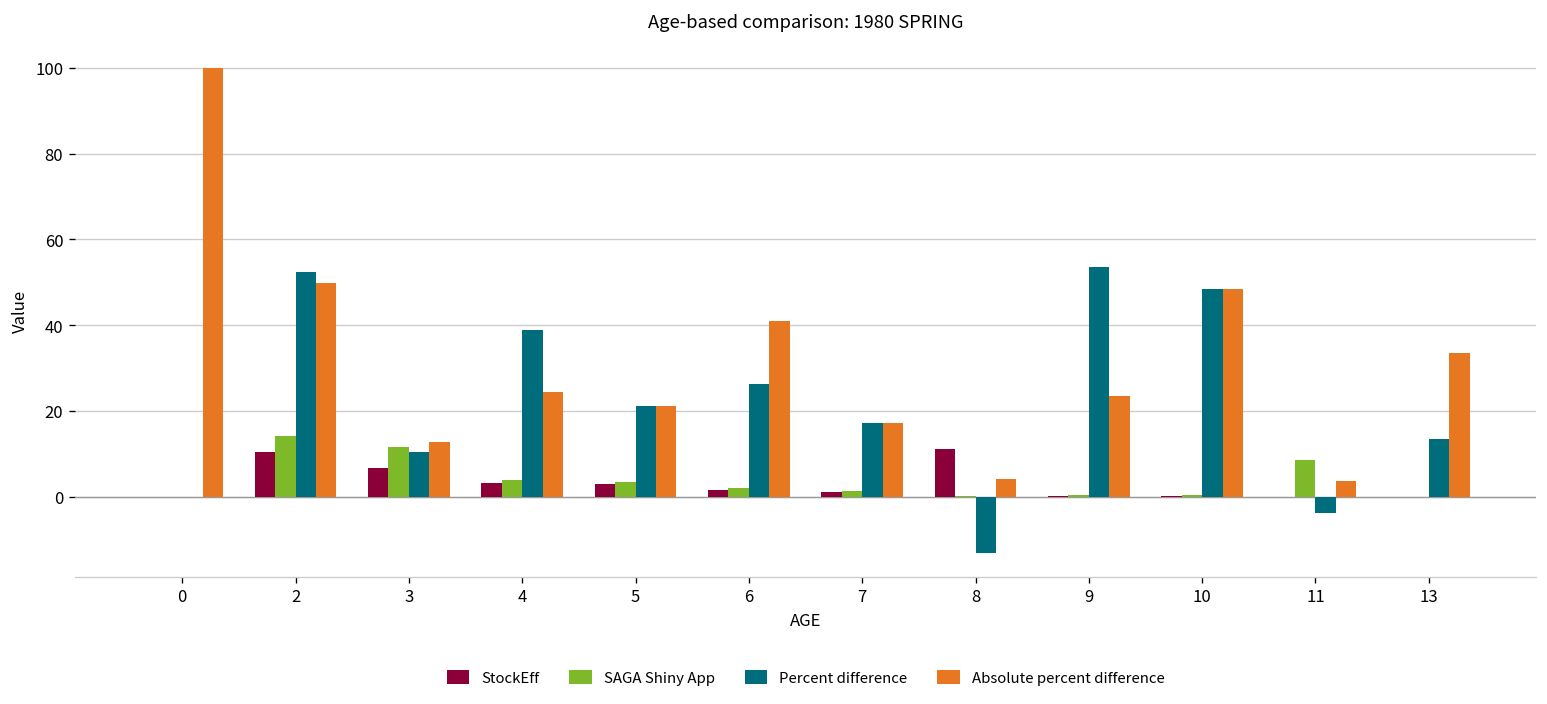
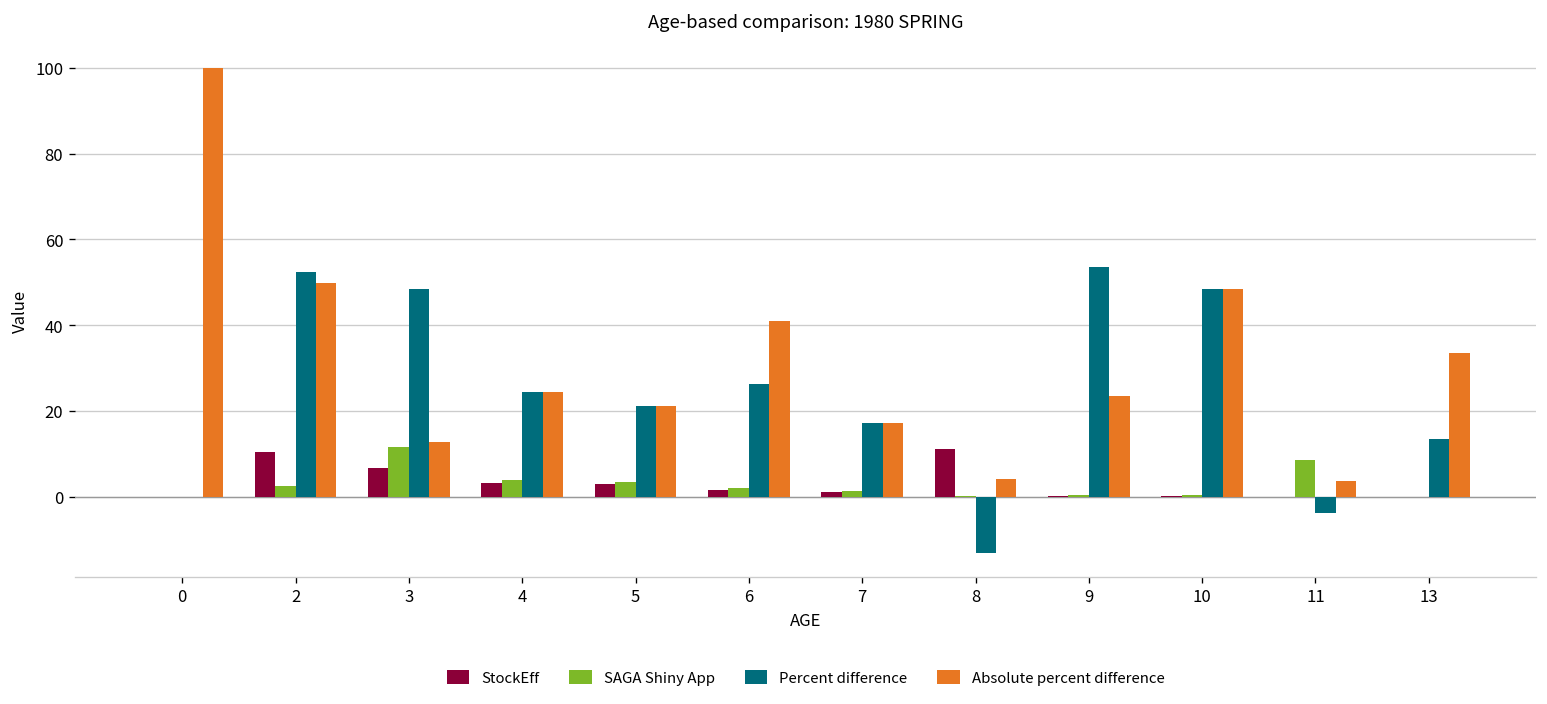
  {
    "StockEff": {
      "2": 10,
      "3": 7,
      "4": 3,
      "5": 3,
      "6": 2,
      "7": 1,
      "8": 11
    },
    "SAGA Shiny App": {
      "0": 0,
-     "2": 14,
+     "2": 3,
      "3": 12,
      "4": 4,
      "5": 4,
      "6": 2,
      "7": 1,
      "11": 8
    },
    "Percent difference": {
      "0": 0,
      "2": 52,
-     "3": 10,
-     "4": 39,
+     "3": 48,
+     "4": 25,
      "5": 21,
      "6": 26,
      "7": 17,
      "8": -13,
      "9": 53,
      "10": 48,
      "11": -4,
      "13": 13
    },
    "Absolute percent difference": {
      "0": 100,
      "2": 50,
      "3": 13,
      "4": 25,
      "5": 21,
      "6": 41,
      "7": 17,
      "8": 4,
      "9": 23,
      "10": 48,
      "11": 4,
      "13": 33
    }
  }
